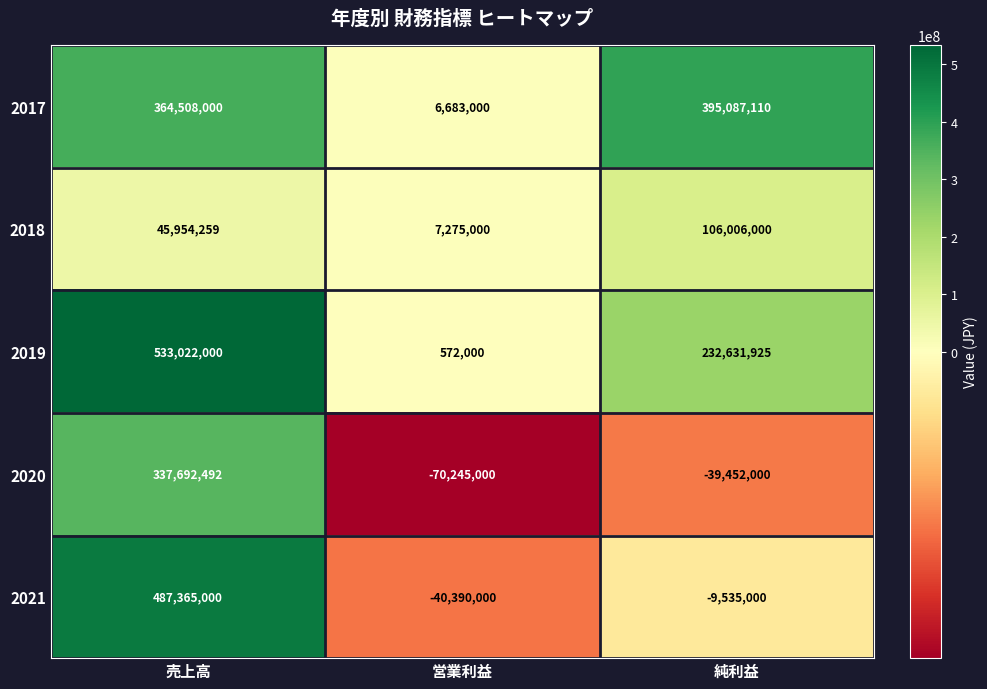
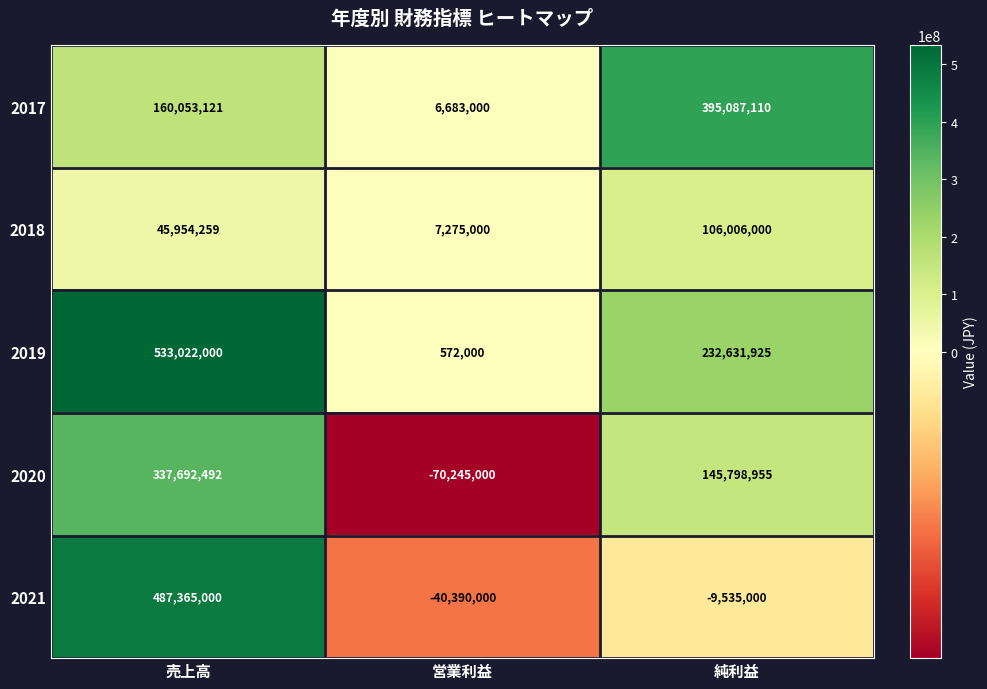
  {
    "2017": {
-     "売上高": "364,508,000",
+     "売上高": "160,053,121",
      "営業利益": "6,683,000",
      "純利益": "395,087,110"
    },
    "2018": {
      "売上高": "45,954,259",
      "営業利益": "7,275,000",
      "純利益": "106,006,000"
    },
    "2019": {
      "売上高": "533,022,000",
      "営業利益": "572,000",
      "純利益": "232,631,925"
    },
    "2020": {
      "売上高": "337,692,492",
      "営業利益": "-70,245,000",
-     "純利益": "-39,452,000"
+     "純利益": "145,798,955"
    },
    "2021": {
      "売上高": "487,365,000",
      "営業利益": "-40,390,000",
      "純利益": "-9,535,000"
    }
  }
